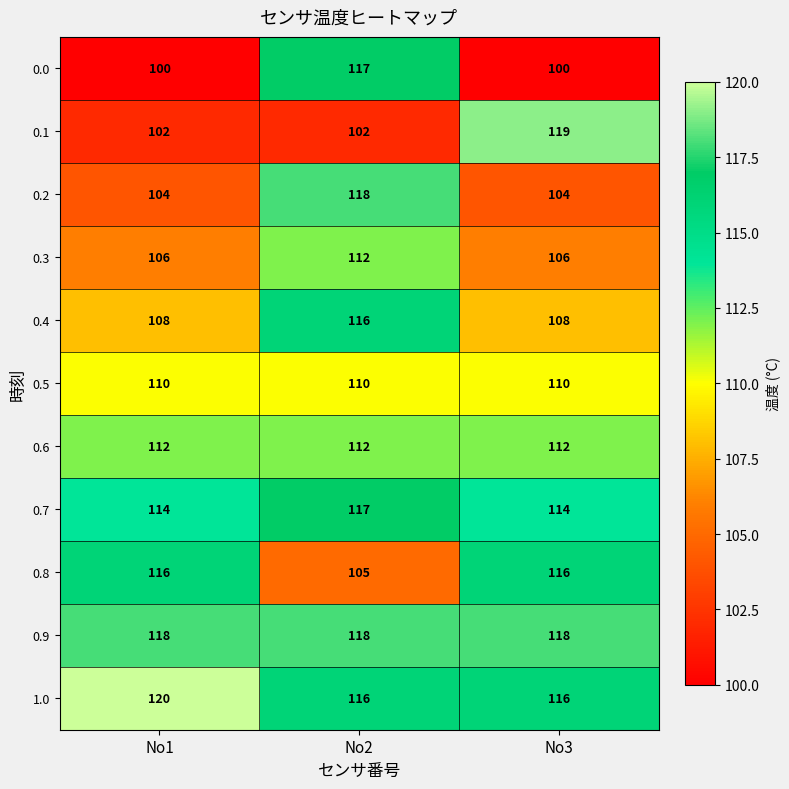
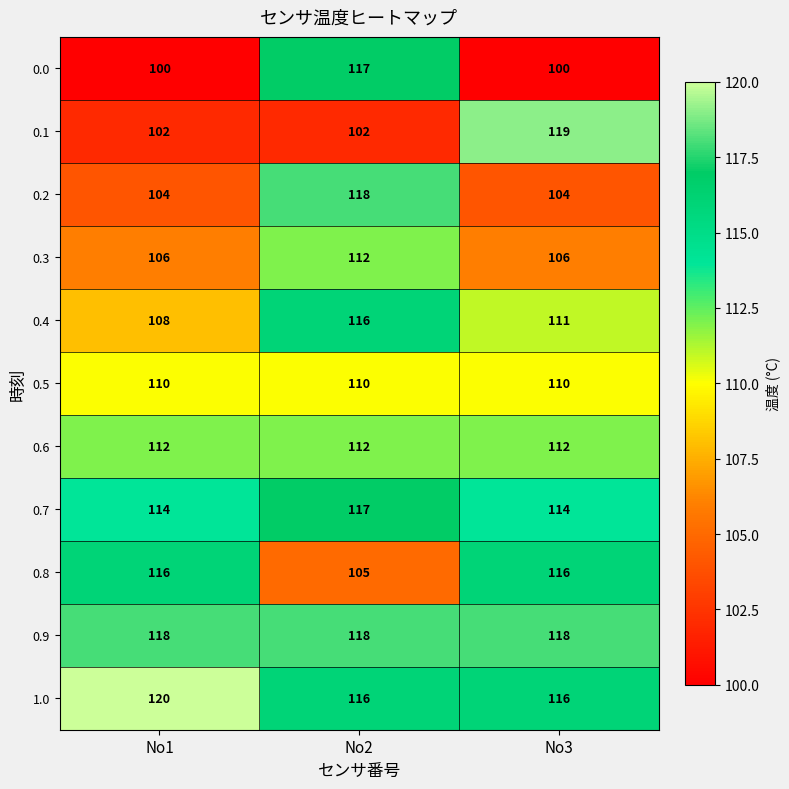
  {
    "0.0": {
      "No1": 100,
      "No2": 117,
      "No3": 100
    },
    "0.1": {
      "No1": 102,
      "No2": 102,
      "No3": 119
    },
    "0.2": {
      "No1": 104,
      "No2": 118,
      "No3": 104
    },
    "0.3": {
      "No1": 106,
      "No2": 112,
      "No3": 106
    },
    "0.4": {
      "No1": 108,
      "No2": 116,
-     "No3": 108
+     "No3": 111
    },
    "0.5": {
      "No1": 110,
      "No2": 110,
      "No3": 110
    },
    "0.6": {
      "No1": 112,
      "No2": 112,
      "No3": 112
    },
    "0.7": {
      "No1": 114,
      "No2": 117,
      "No3": 114
    },
    "0.8": {
      "No1": 116,
      "No2": 105,
      "No3": 116
    },
    "0.9": {
      "No1": 118,
      "No2": 118,
      "No3": 118
    },
    "1.0": {
      "No1": 120,
      "No2": 116,
      "No3": 116
    }
  }
